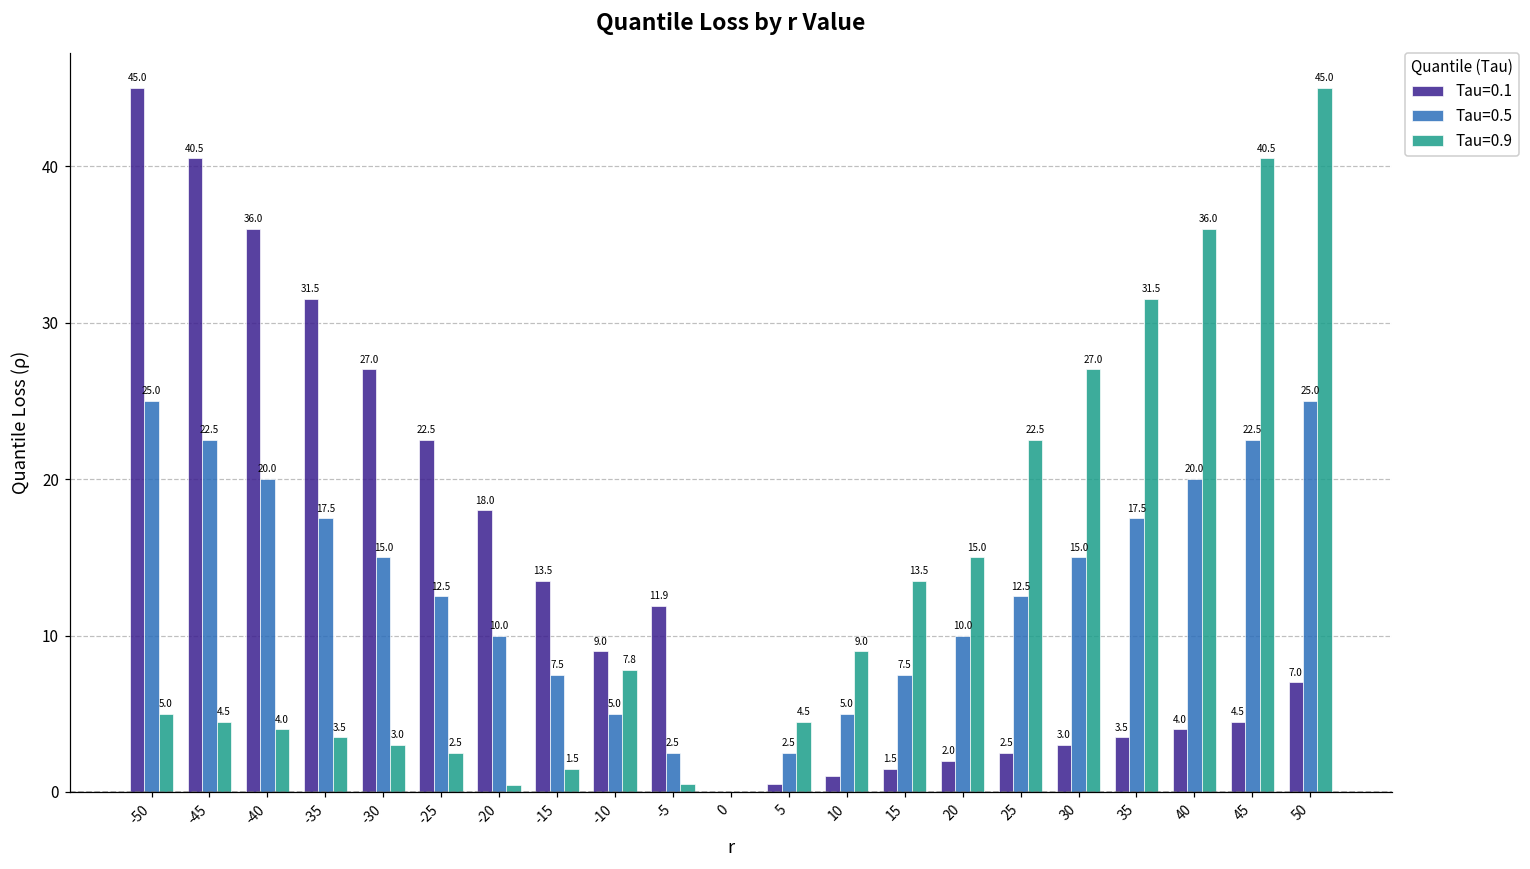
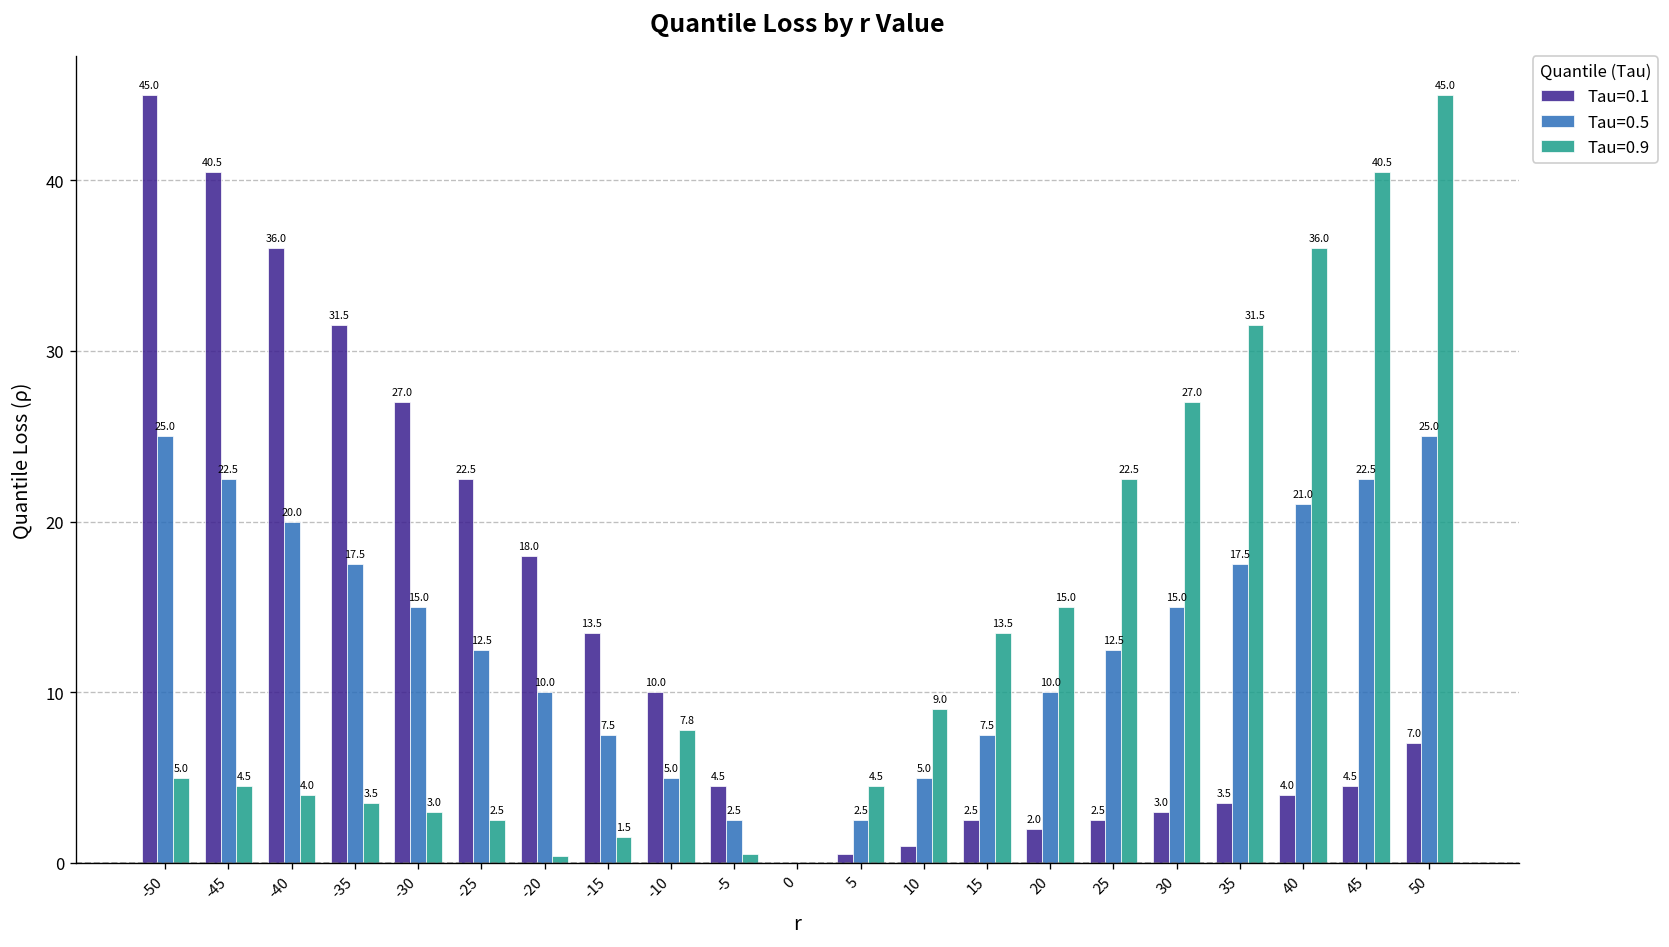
  {
    "Tau=0.1": {
      "-50": 45.0,
      "-45": 40.5,
      "-40": 36.0,
      "-35": 31.5,
      "-30": 27.0,
      "-25": 22.5,
      "-20": 18.0,
      "-15": 13.5,
-     "-10": 9.0,
-     "-5": 11.9,
-     "15": 1.5,
+     "-10": 10.0,
+     "-5": 4.5,
+     "15": 2.5,
      "20": 2.0,
      "25": 2.5,
      "30": 3.0,
      "35": 3.5,
      "40": 4.0,
      "45": 4.5,
      "50": 7.0
    },
    "Tau=0.5": {
      "-50": 25.0,
      "-45": 22.5,
      "-40": 20.0,
      "-35": 17.5,
      "-30": 15.0,
      "-25": 12.5,
      "-20": 10.0,
      "-15": 7.5,
      "-10": 5.0,
      "-5": 2.5,
      "5": 2.5,
      "10": 5.0,
      "15": 7.5,
      "20": 10.0,
      "25": 12.5,
      "30": 15.0,
      "35": 17.5,
-     "40": 20.0,
+     "40": 21.0,
      "45": 22.5,
      "50": 25.0
    },
    "Tau=0.9": {
      "-50": 5.0,
      "-45": 4.5,
      "-40": 4.0,
      "-35": 3.5,
      "-30": 3.0,
      "-25": 2.5,
      "-15": 1.5,
      "-10": 7.8,
      "5": 4.5,
      "10": 9.0,
      "15": 13.5,
      "20": 15.0,
      "25": 22.5,
      "30": 27.0,
      "35": 31.5,
      "40": 36.0,
      "45": 40.5,
      "50": 45.0
    }
  }
